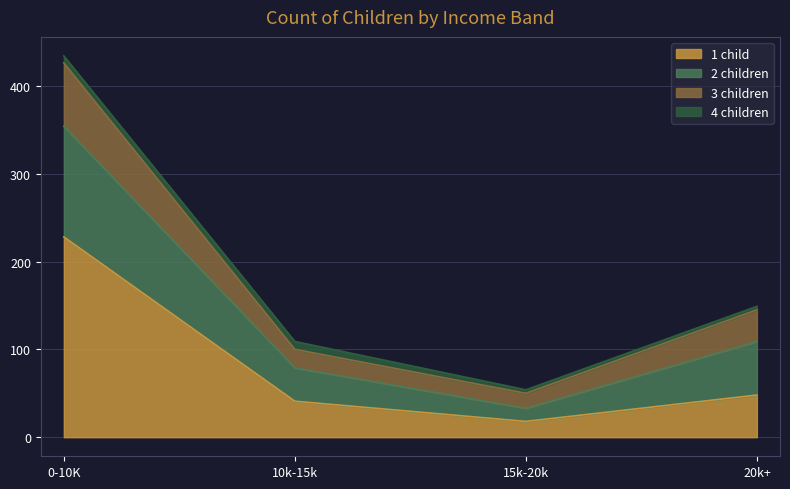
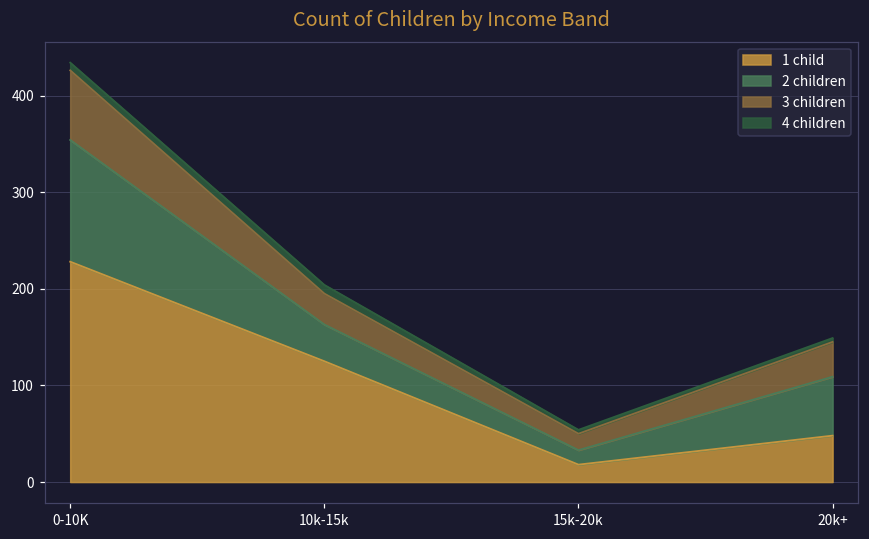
  {
    "1 child": {
      "0-10K": 230,
-     "10k-15k": 40,
+     "10k-15k": 130,
      "15k-20k": 20,
      "20k+": 50
    },
    "3 children": {
      "0-10K": 70,
-     "10k-15k": 20,
+     "10k-15k": 30,
      "15k-20k": 20,
      "20k+": 40
    }
  }
